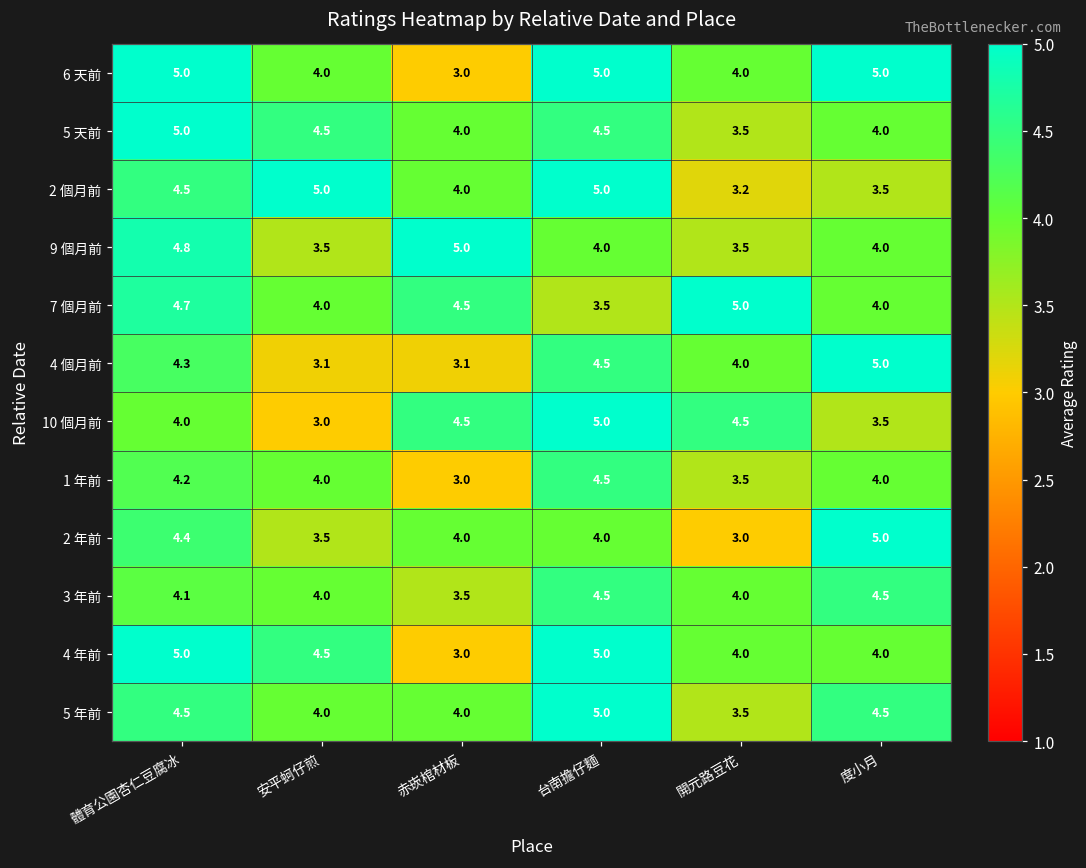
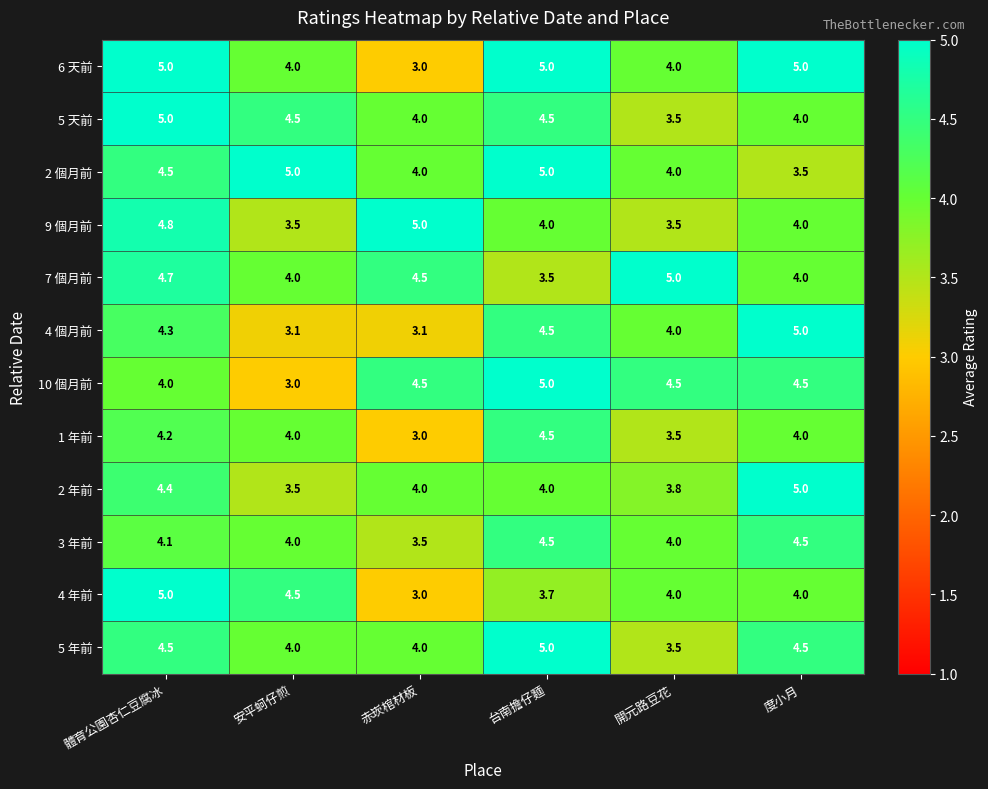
  {
    "6 天前": {
      "體育公園杏仁豆腐冰": 5.0,
      "安平蚵仔煎": 4.0,
      "赤崁棺材板": 3.0,
      "台南擔仔麵": 5.0,
      "開元路豆花": 4.0,
      "度小月": 5.0
    },
    "5 天前": {
      "體育公園杏仁豆腐冰": 5.0,
      "安平蚵仔煎": 4.5,
      "赤崁棺材板": 4.0,
      "台南擔仔麵": 4.5,
      "開元路豆花": 3.5,
      "度小月": 4.0
    },
    "2 個月前": {
      "體育公園杏仁豆腐冰": 4.5,
      "安平蚵仔煎": 5.0,
      "赤崁棺材板": 4.0,
      "台南擔仔麵": 5.0,
-     "開元路豆花": 3.2,
+     "開元路豆花": 4.0,
      "度小月": 3.5
    },
    "9 個月前": {
      "體育公園杏仁豆腐冰": 4.8,
      "安平蚵仔煎": 3.5,
      "赤崁棺材板": 5.0,
      "台南擔仔麵": 4.0,
      "開元路豆花": 3.5,
      "度小月": 4.0
    },
    "7 個月前": {
      "體育公園杏仁豆腐冰": 4.7,
      "安平蚵仔煎": 4.0,
      "赤崁棺材板": 4.5,
      "台南擔仔麵": 3.5,
      "開元路豆花": 5.0,
      "度小月": 4.0
    },
    "4 個月前": {
      "體育公園杏仁豆腐冰": 4.3,
      "安平蚵仔煎": 3.1,
      "赤崁棺材板": 3.1,
      "台南擔仔麵": 4.5,
      "開元路豆花": 4.0,
      "度小月": 5.0
    },
    "10 個月前": {
      "體育公園杏仁豆腐冰": 4.0,
      "安平蚵仔煎": 3.0,
      "赤崁棺材板": 4.5,
      "台南擔仔麵": 5.0,
      "開元路豆花": 4.5,
-     "度小月": 3.5
+     "度小月": 4.5
    },
    "1 年前": {
      "體育公園杏仁豆腐冰": 4.2,
      "安平蚵仔煎": 4.0,
      "赤崁棺材板": 3.0,
      "台南擔仔麵": 4.5,
      "開元路豆花": 3.5,
      "度小月": 4.0
    },
    "2 年前": {
      "體育公園杏仁豆腐冰": 4.4,
      "安平蚵仔煎": 3.5,
      "赤崁棺材板": 4.0,
      "台南擔仔麵": 4.0,
-     "開元路豆花": 3.0,
+     "開元路豆花": 3.8,
      "度小月": 5.0
    },
    "3 年前": {
      "體育公園杏仁豆腐冰": 4.1,
      "安平蚵仔煎": 4.0,
      "赤崁棺材板": 3.5,
      "台南擔仔麵": 4.5,
      "開元路豆花": 4.0,
      "度小月": 4.5
    },
    "4 年前": {
      "體育公園杏仁豆腐冰": 5.0,
      "安平蚵仔煎": 4.5,
      "赤崁棺材板": 3.0,
-     "台南擔仔麵": 5.0,
+     "台南擔仔麵": 3.7,
      "開元路豆花": 4.0,
      "度小月": 4.0
    },
    "5 年前": {
      "體育公園杏仁豆腐冰": 4.5,
      "安平蚵仔煎": 4.0,
      "赤崁棺材板": 4.0,
      "台南擔仔麵": 5.0,
      "開元路豆花": 3.5,
      "度小月": 4.5
    }
  }
